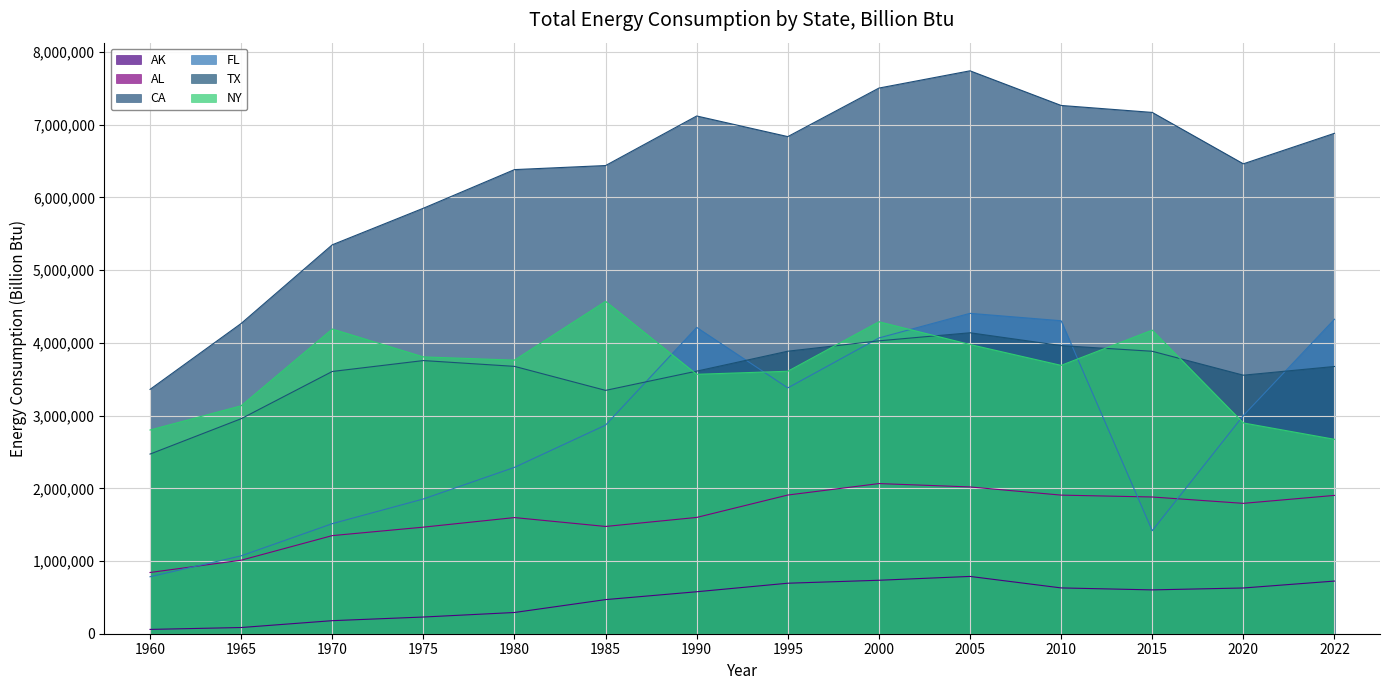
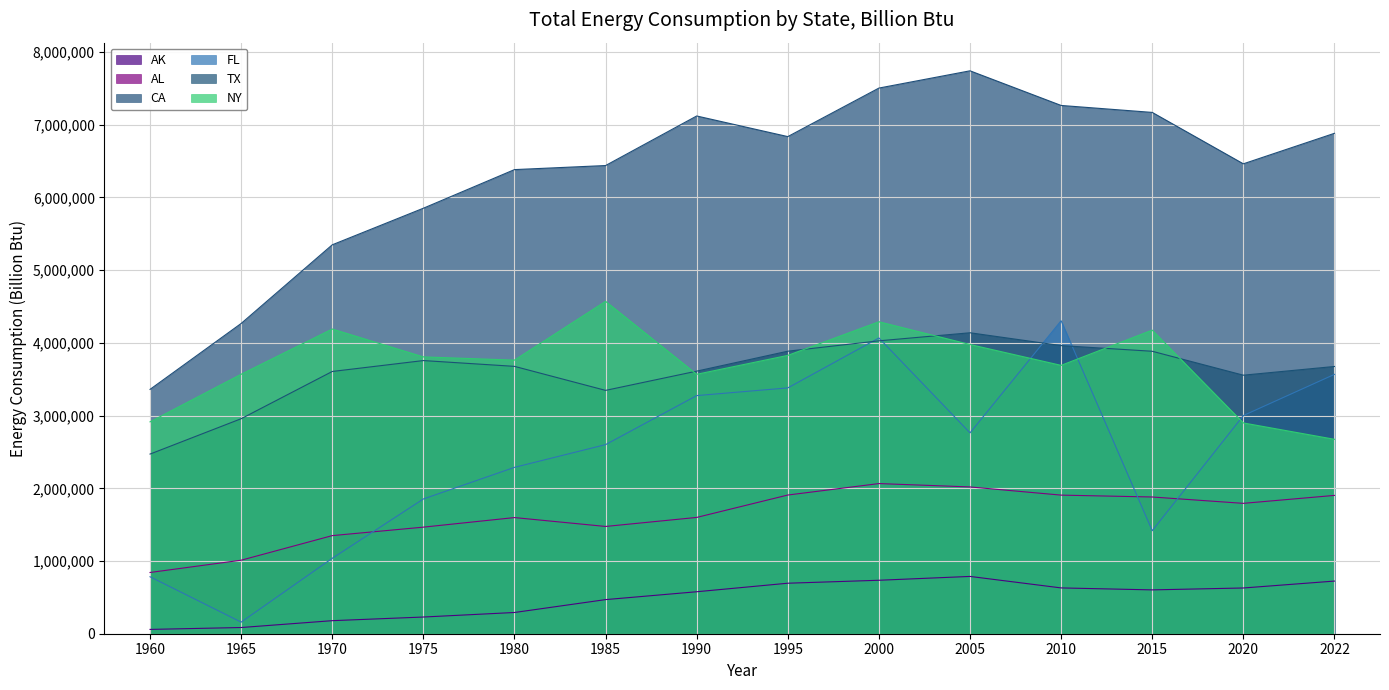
  {
    "FL": {
      "1960": "800,000",
-     "1965": "1,100,000",
-     "1970": "1,500,000",
+     "1965": "200,000",
+     "1970": "1,000,000",
      "1975": "1,900,000",
      "1980": "2,300,000",
-     "1985": "2,900,000",
-     "1990": "4,200,000",
+     "1985": "2,600,000",
+     "1990": "3,300,000",
      "1995": "3,400,000",
      "2000": "4,100,000",
-     "2005": "4,400,000",
+     "2005": "2,800,000",
      "2010": "4,300,000",
      "2015": "1,400,000",
      "2020": "3,000,000",
-     "2022": "4,300,000"
+     "2022": "3,600,000"
    },
    "NY": {
-     "1960": "2,800,000",
-     "1965": "3,100,000",
+     "1960": "2,900,000",
+     "1965": "3,600,000",
      "1970": "4,200,000",
      "1975": "3,800,000",
      "1980": "3,800,000",
      "1985": "4,600,000",
      "1990": "3,600,000",
-     "1995": "3,600,000",
+     "1995": "3,800,000",
      "2000": "4,300,000",
      "2005": "4,000,000",
      "2010": "3,700,000",
      "2015": "4,200,000",
      "2020": "2,900,000",
      "2022": "2,700,000"
    }
  }
